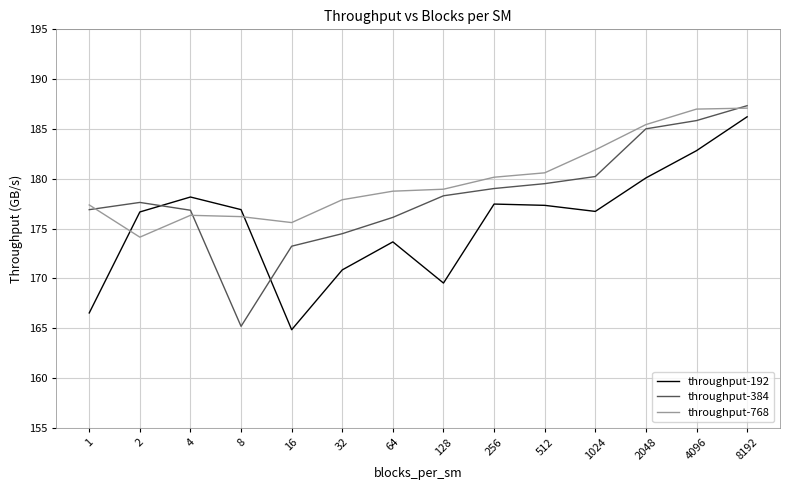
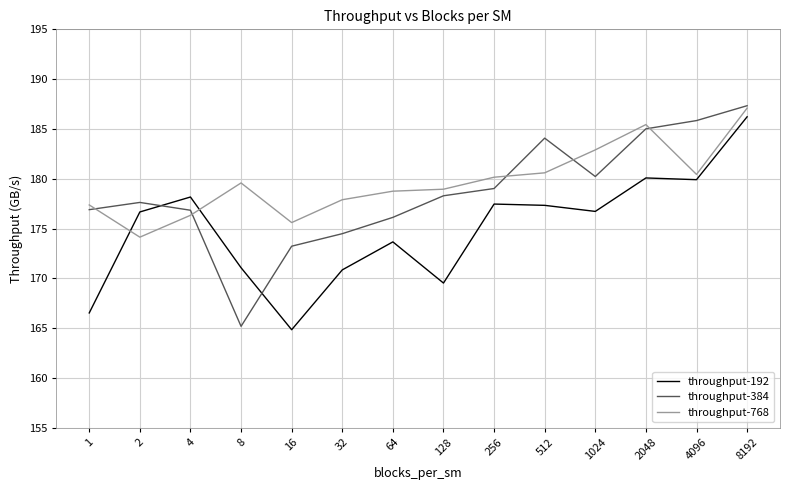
  {
    "throughput-192": {
      "1": 167,
      "2": 177,
      "4": 178,
-     "8": 177,
+     "8": 171,
      "16": 165,
      "32": 171,
      "64": 174,
      "128": 170,
      "256": 177,
      "512": 177,
      "1024": 177,
      "2048": 180,
-     "4096": 183,
+     "4096": 180,
      "8192": 186
    },
    "throughput-384": {
      "1": 177,
      "2": 178,
      "4": 177,
      "8": 165,
      "16": 173,
      "32": 174,
      "64": 176,
      "128": 178,
      "256": 179,
-     "512": 180,
+     "512": 184,
      "1024": 180,
      "2048": 185,
      "4096": 186
    },
    "throughput-768": {
      "1": 177,
      "2": 174,
      "4": 176,
-     "8": 176,
+     "8": 180,
      "16": 176,
      "32": 178,
      "64": 179,
      "128": 179,
      "256": 180,
      "512": 181,
      "1024": 183,
      "2048": 185,
-     "4096": 187
+     "4096": 180
    }
  }
